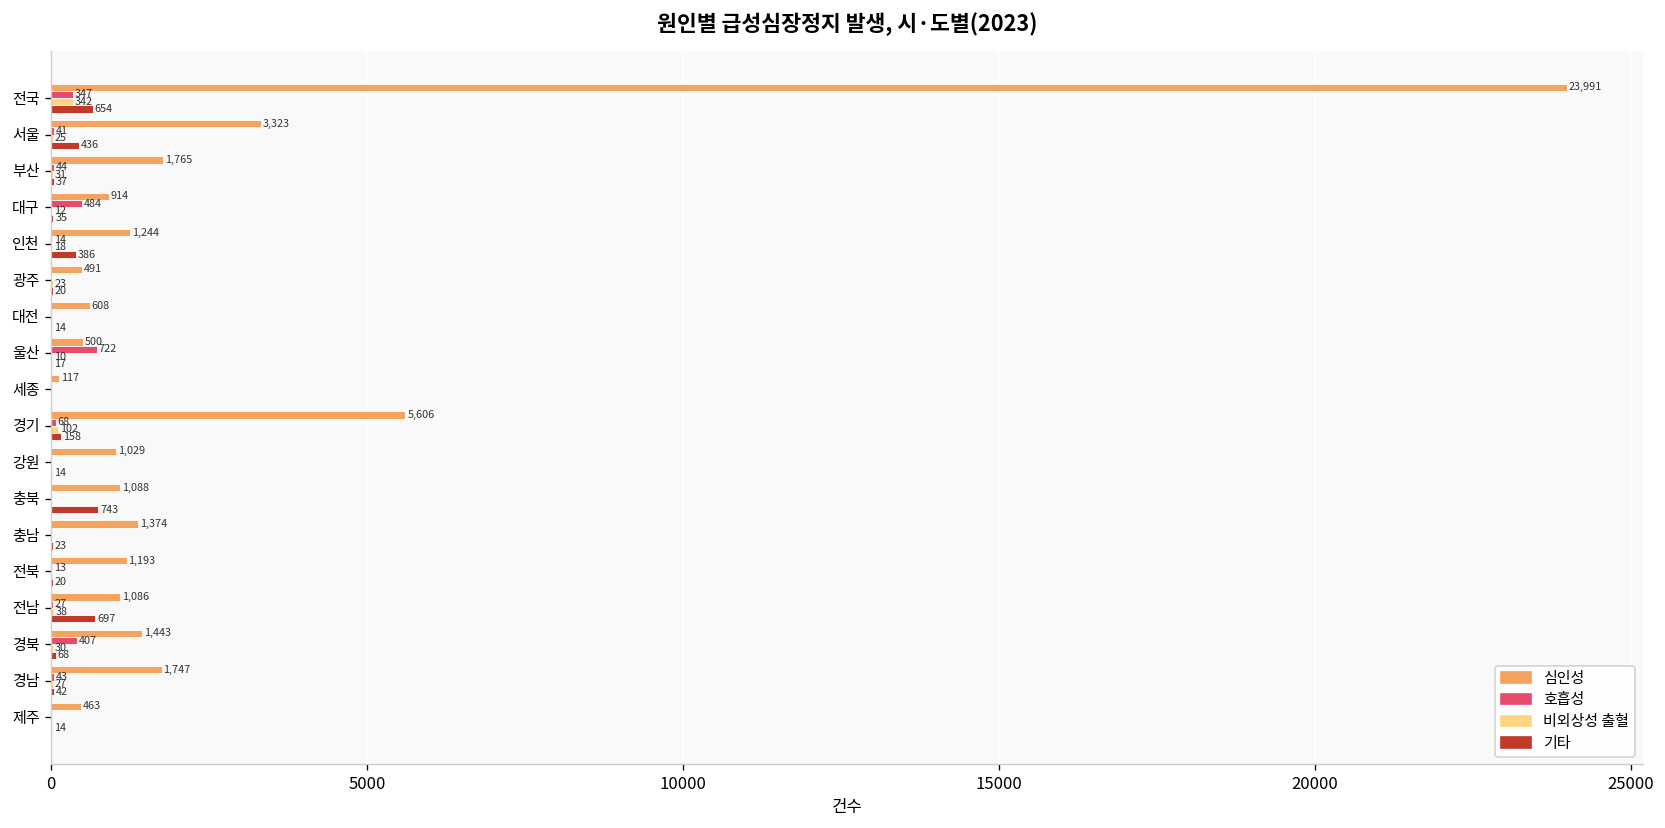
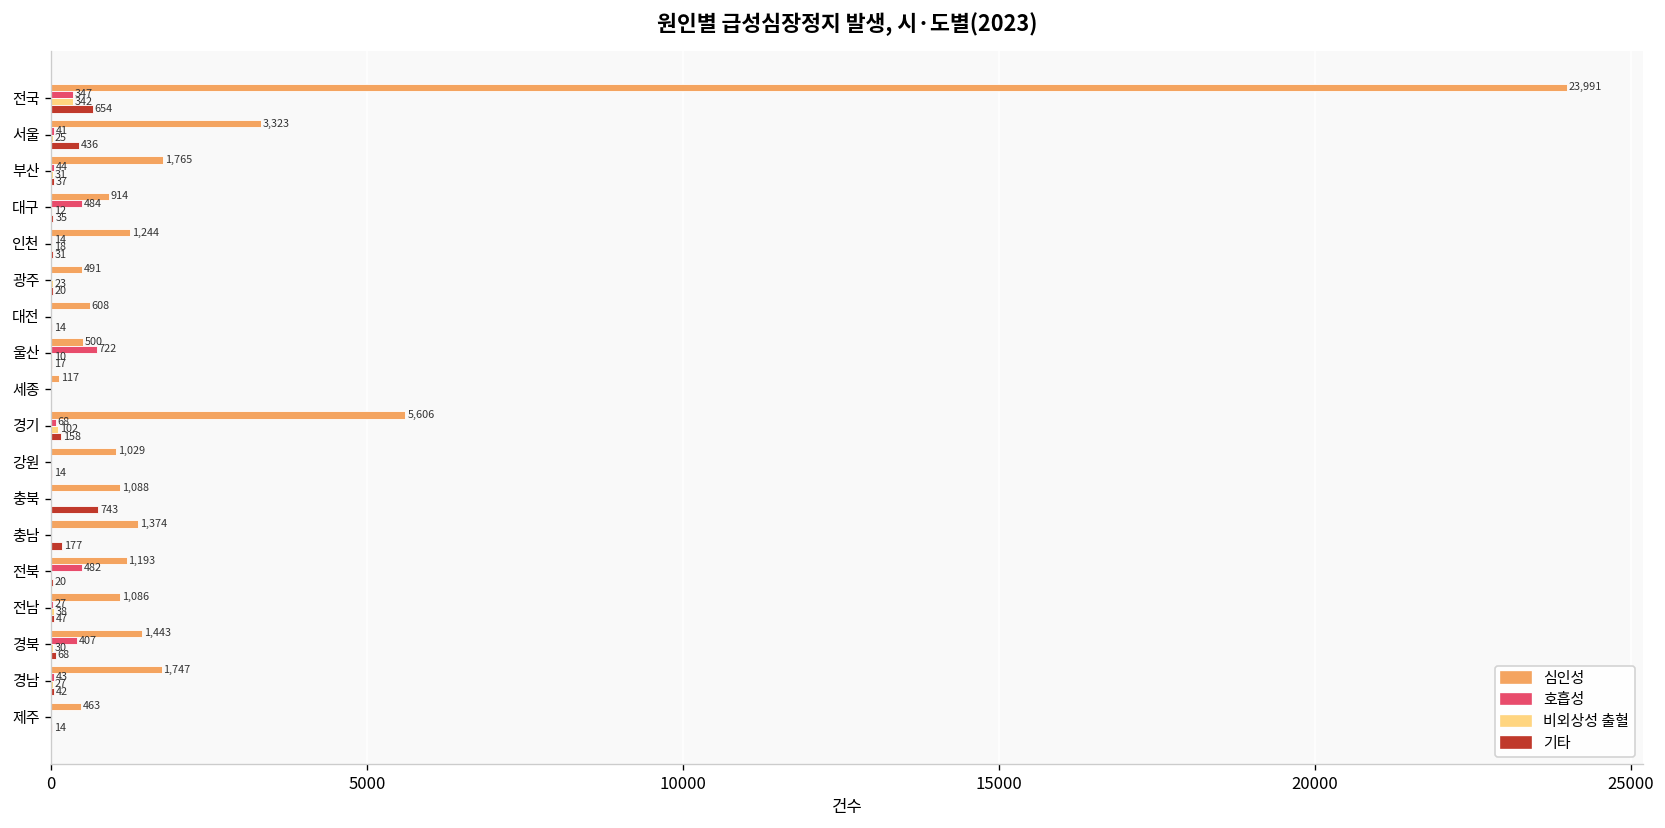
  {
    "호흡성": {
      "대구": 484,
      "울산": 722,
-     "전북": 13,
+     "전북": 482,
      "경북": 407
    },
    "기타": {
      "전국": 654,
      "서울": 436,
-     "인천": 386,
+     "인천": 31,
      "대전": 14,
      "강원": 14,
      "충북": 743,
-     "충남": 23,
+     "충남": 177,
      "전북": 20,
-     "전남": 697,
+     "전남": 47,
      "제주": 14
    }
  }
